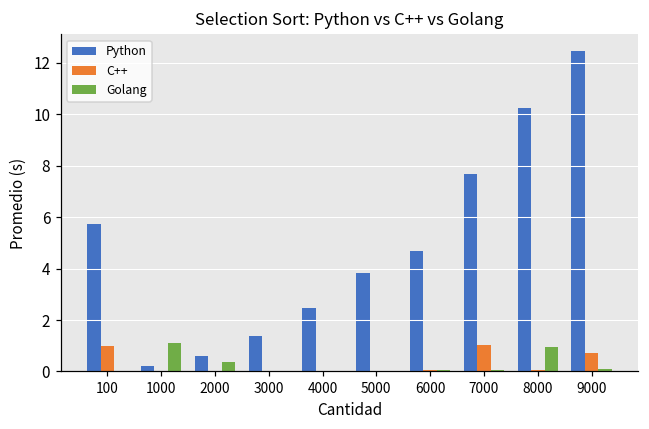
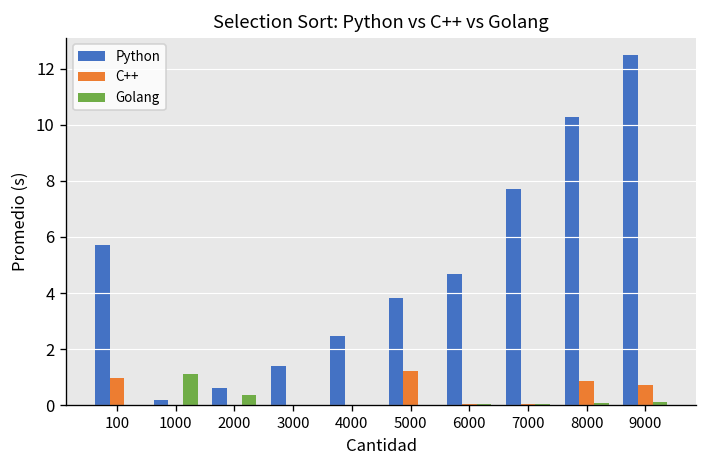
  {
    "Python": {
      "100": 5.7,
      "1000": 0.2,
      "2000": 0.6,
      "3000": 1.4,
      "4000": 2.5,
      "5000": 3.8,
      "6000": 4.7,
      "7000": 7.7,
      "8000": 10.3,
      "9000": 12.5
    },
    "C++": {
      "100": 1.0,
-     "5000": 0.0,
-     "7000": 1.0,
-     "8000": 0.1,
+     "5000": 1.2,
+     "7000": 0.1,
+     "8000": 0.8,
      "9000": 0.7
    },
    "Golang": {
      "1000": 1.1,
      "2000": 0.4,
-     "8000": 0.9
+     "8000": 0.1
    }
  }
